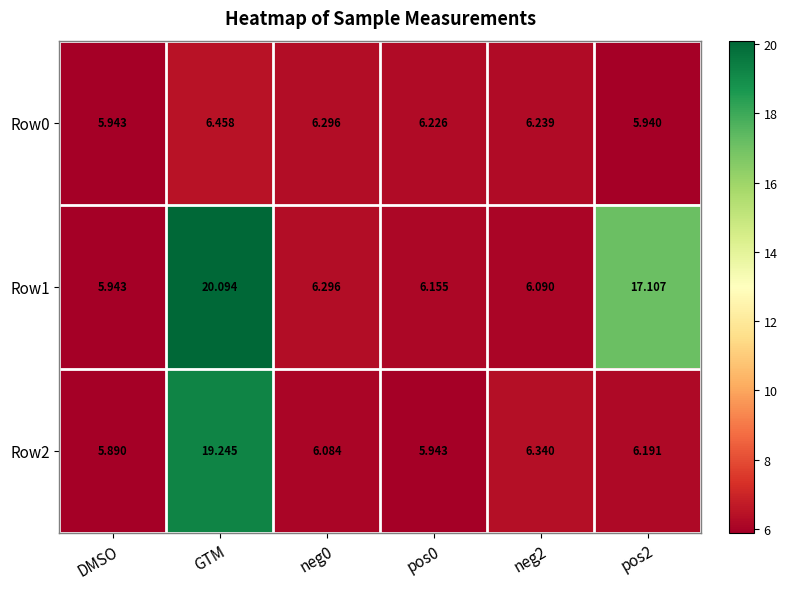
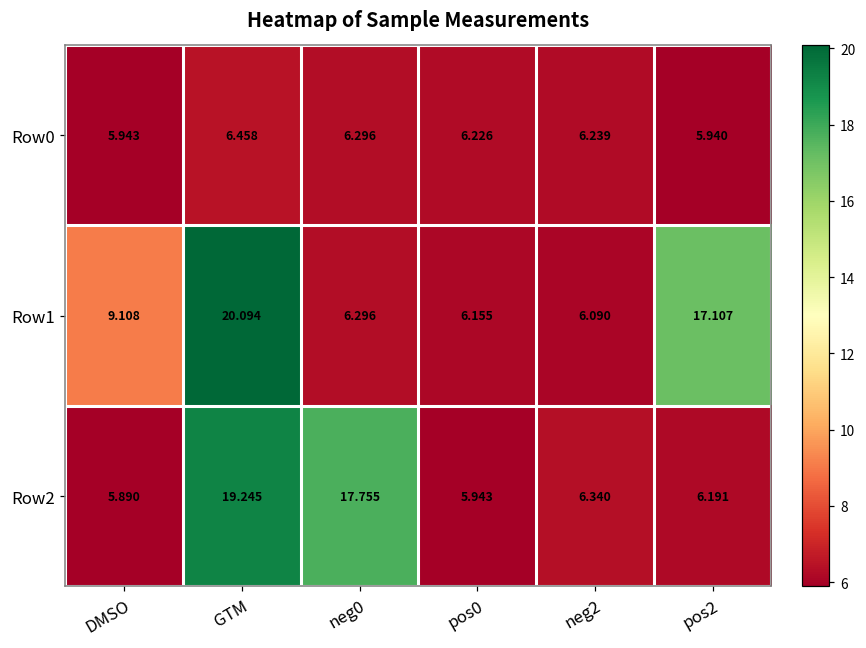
  {
    "Row0": {
      "DMSO": 5.943,
      "GTM": 6.458,
      "neg0": 6.296,
      "pos0": 6.226,
      "neg2": 6.239,
      "pos2": 5.940
    },
    "Row1": {
-     "DMSO": 5.943,
+     "DMSO": 9.108,
      "GTM": 20.094,
      "neg0": 6.296,
      "pos0": 6.155,
      "neg2": 6.090,
      "pos2": 17.107
    },
    "Row2": {
      "DMSO": 5.890,
      "GTM": 19.245,
-     "neg0": 6.084,
+     "neg0": 17.755,
      "pos0": 5.943,
      "neg2": 6.340,
      "pos2": 6.191
    }
  }
